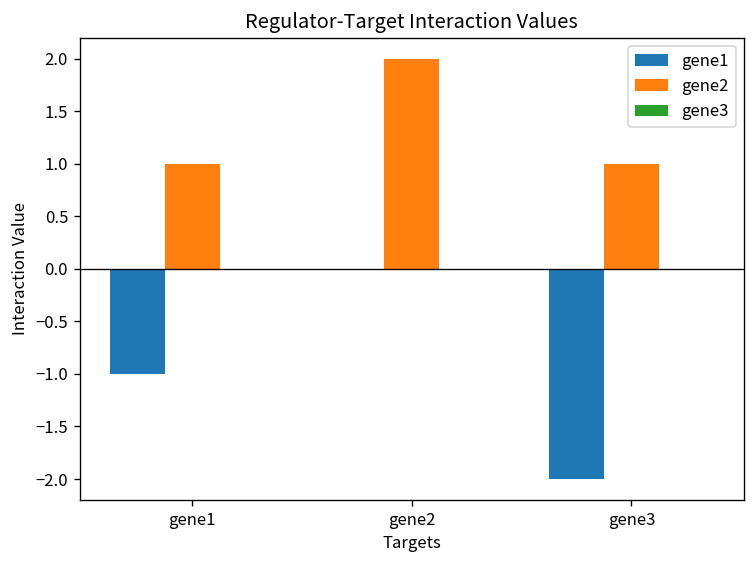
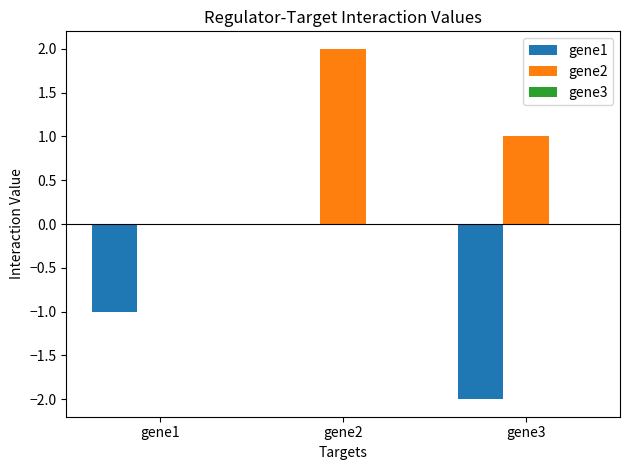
  {
    "gene1": {
      "gene1": -1,
      "gene2": 0,
      "gene3": -2
    },
    "gene2": {
-     "gene1": 1,
+     "gene1": 0,
      "gene2": 2,
      "gene3": 1
    },
    "gene3": {
      "gene1": 0,
      "gene2": 0,
      "gene3": 0
    }
  }
